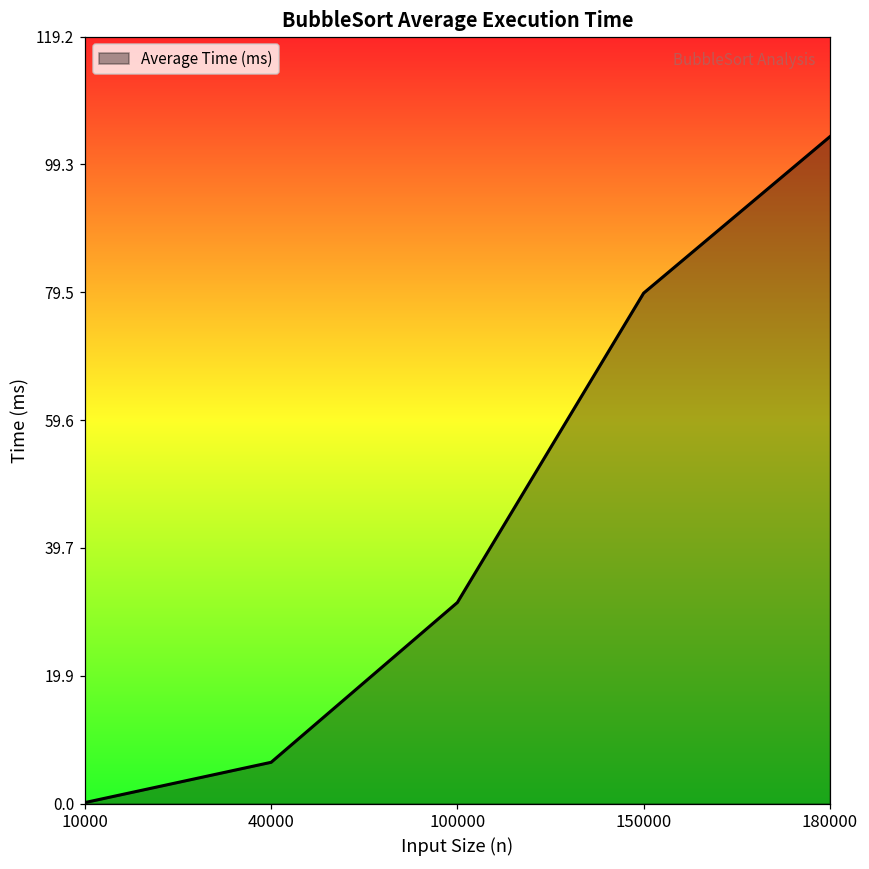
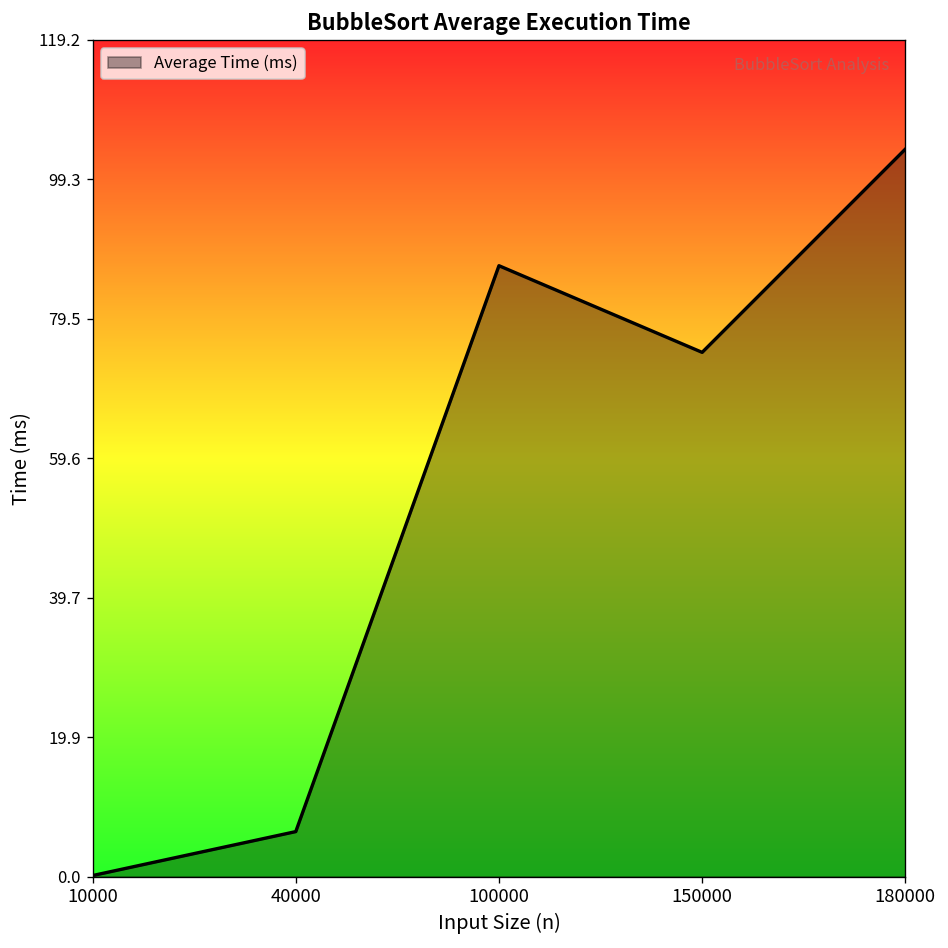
  {
    "10000": 0,
    "40000": 6,
-   "100000": 31,
-   "150000": 79,
+   "100000": 87,
+   "150000": 75,
    "180000": 104
  }
